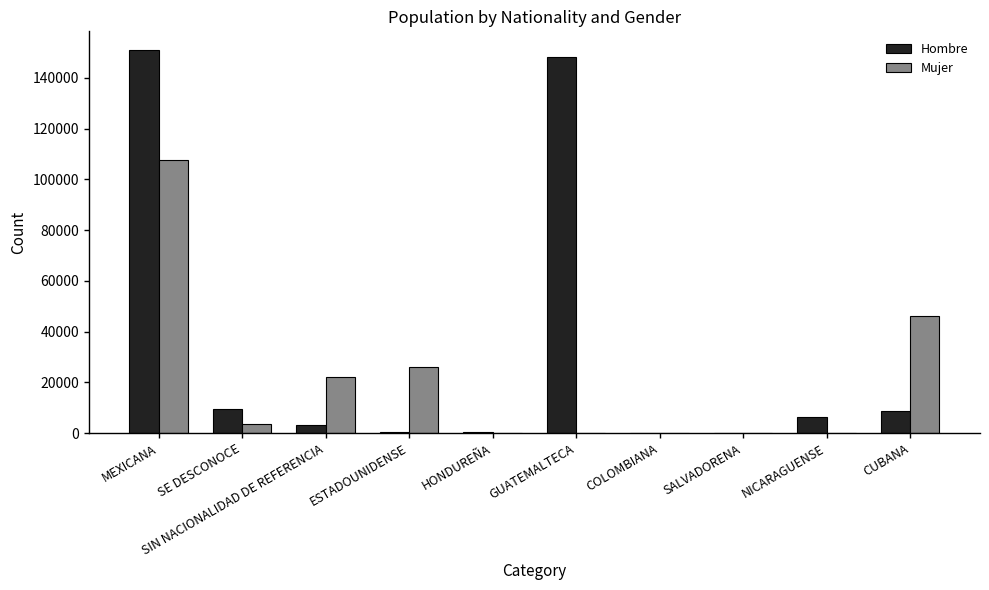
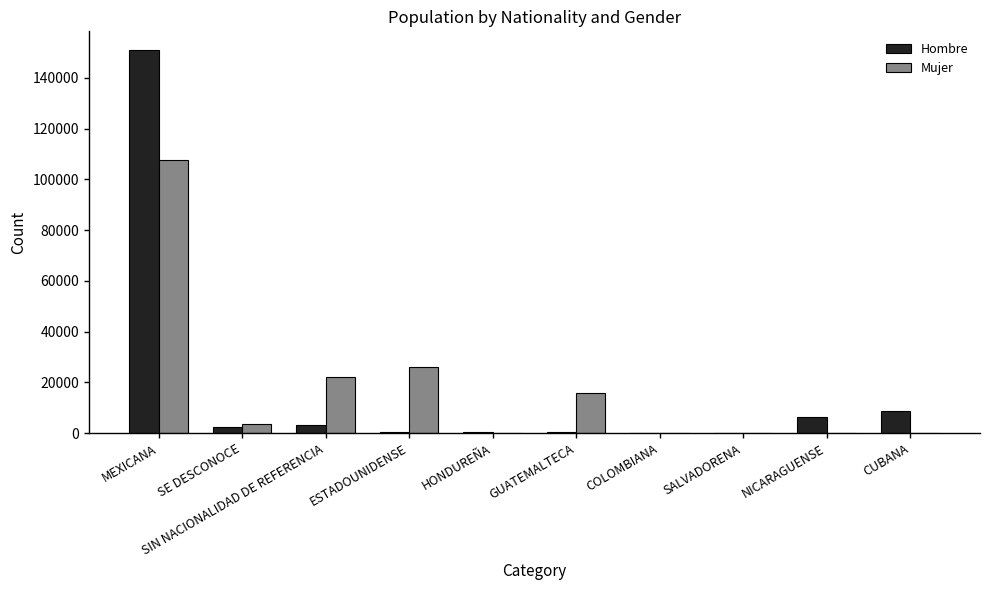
  {
    "Hombre": {
      "MEXICANA": 151000,
-     "SE DESCONOCE": 9000,
+     "SE DESCONOCE": 2000,
      "SIN NACIONALIDAD DE REFERENCIA": 3000,
-     "GUATEMALTECA": 148000,
+     "GUATEMALTECA": 0,
      "NICARAGUENSE": 6000,
      "CUBANA": 9000
    },
    "Mujer": {
      "MEXICANA": 108000,
      "SE DESCONOCE": 4000,
      "SIN NACIONALIDAD DE REFERENCIA": 22000,
      "ESTADOUNIDENSE": 26000,
-     "GUATEMALTECA": 0,
-     "CUBANA": 46000
+     "GUATEMALTECA": 16000,
+     "CUBANA": 0
    }
  }
